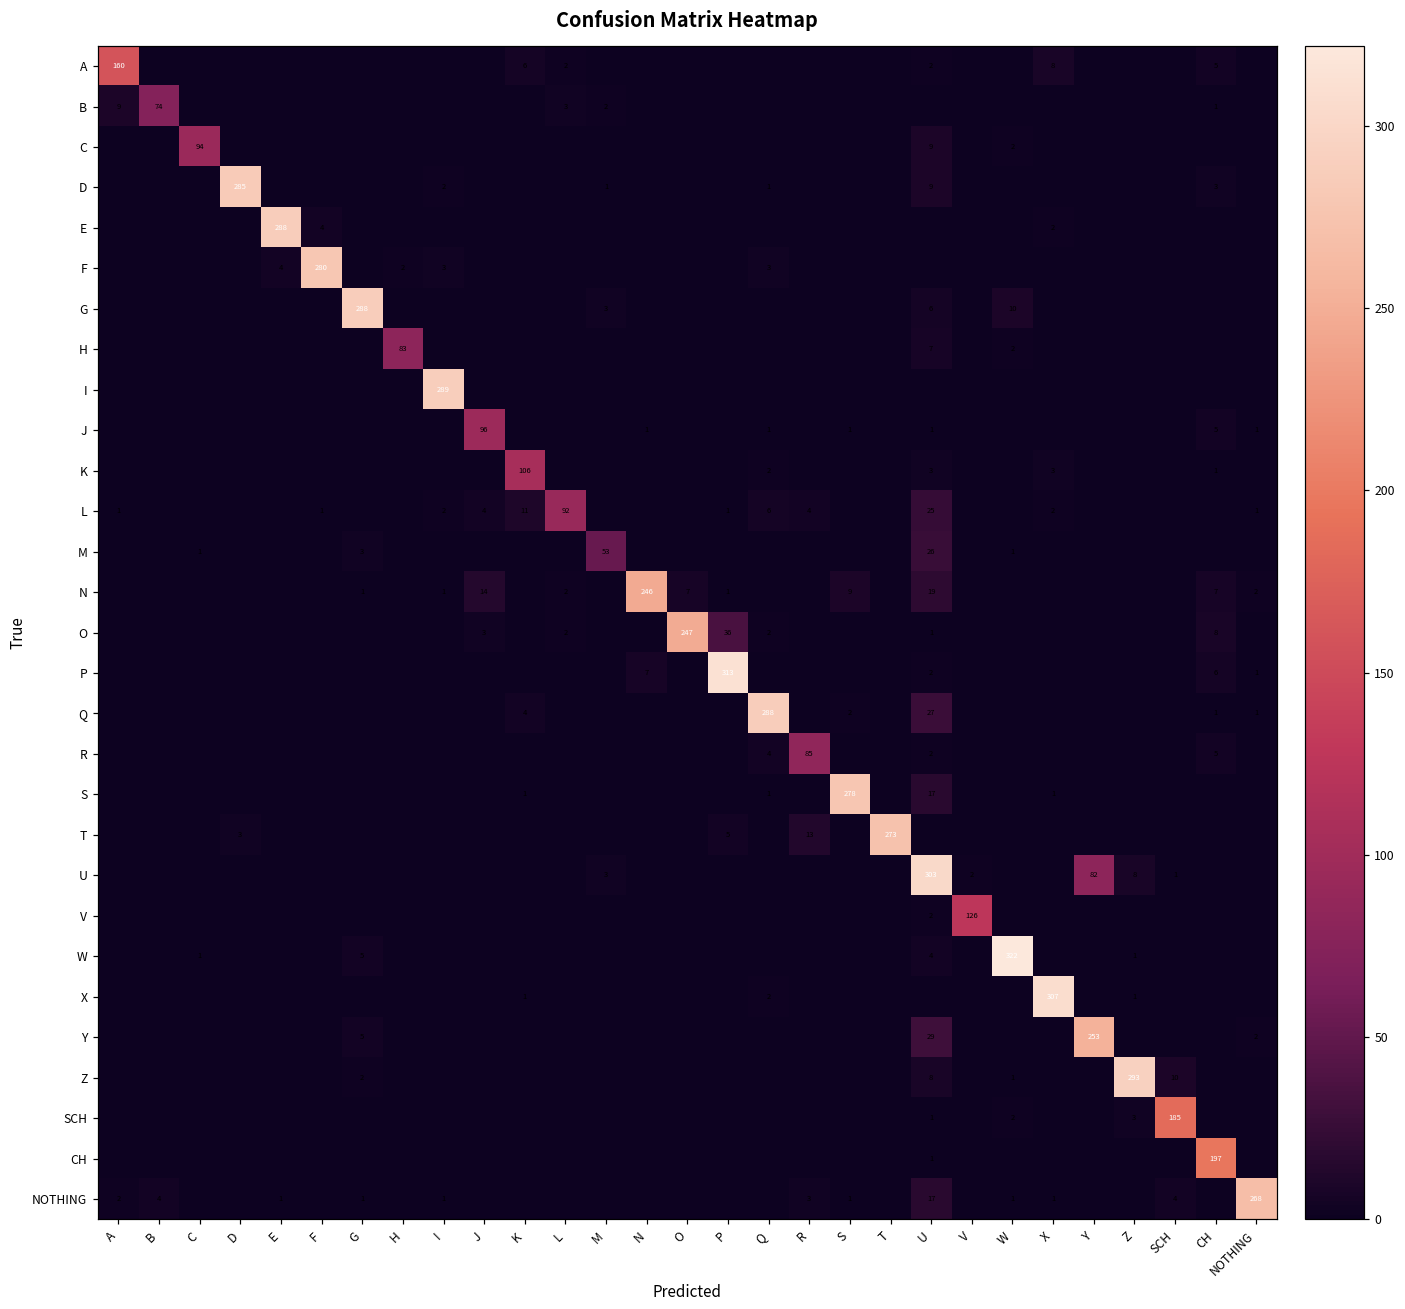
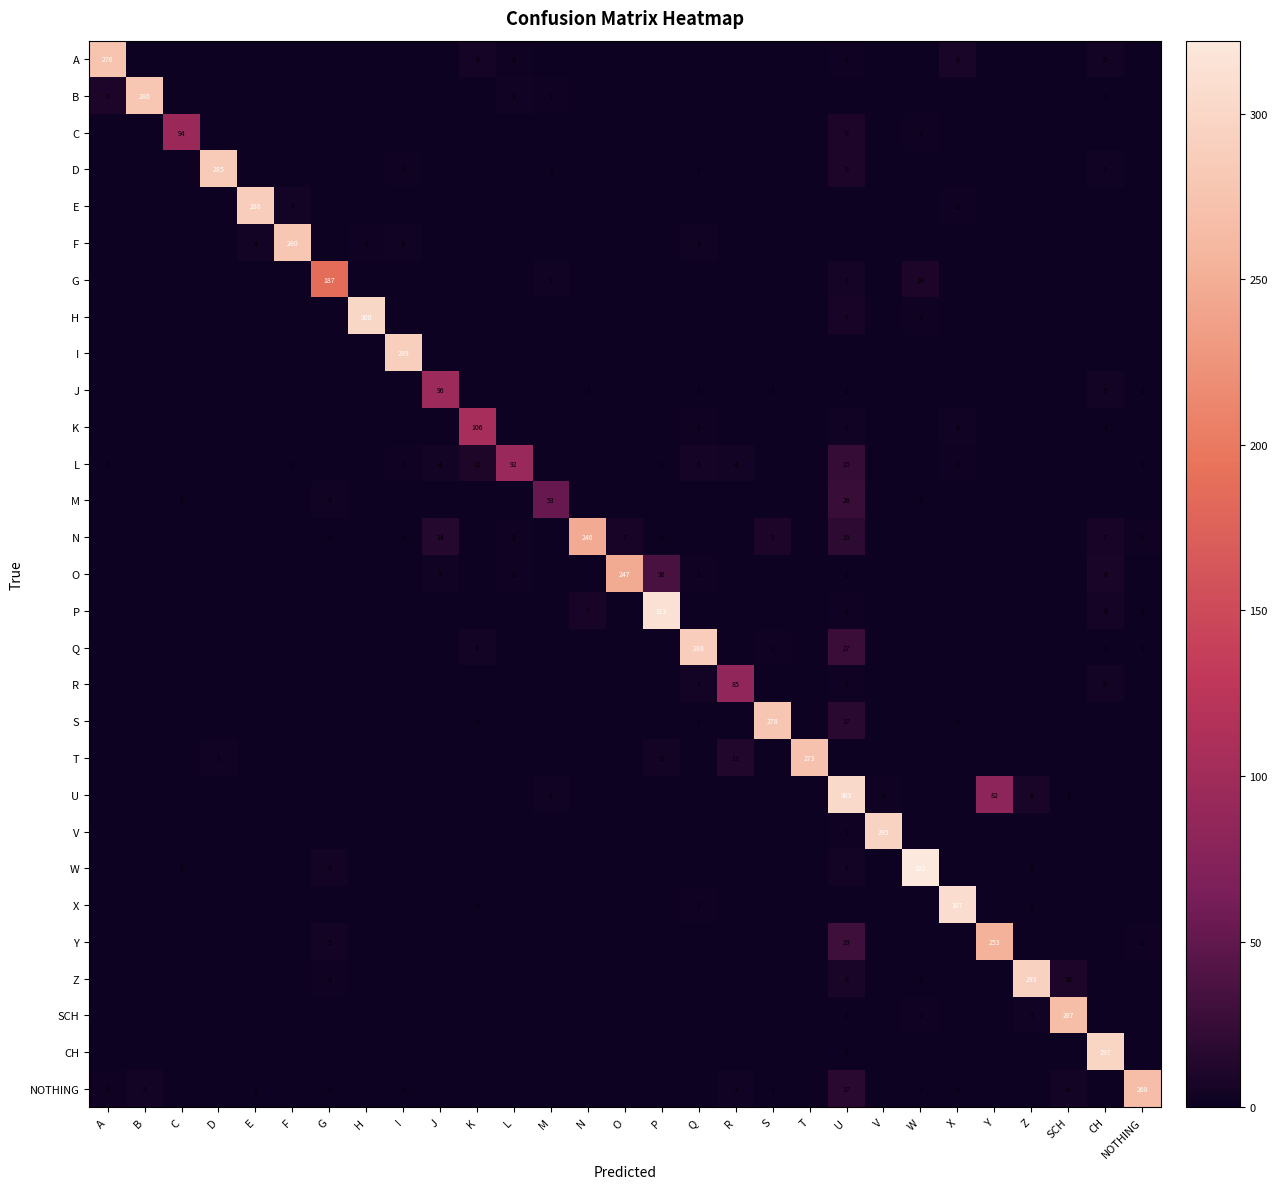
  {
    "A": {
-     "A": 160
+     "A": 276
    },
    "B": {
-     "B": 74
+     "B": 280
    },
    "C": {
      "C": 94
    },
    "D": {
      "D": 285
    },
    "E": {
      "E": 288
    },
    "F": {
      "F": 280
    },
    "G": {
-     "G": 288
+     "G": 187
    },
    "H": {
-     "H": 83
+     "H": 300
    },
    "I": {
      "I": 289
    },
    "J": {
      "J": 96
    },
    "K": {
      "K": 106
    },
    "L": {
      "L": 92,
      "U": 25
    },
    "M": {
      "M": 53,
      "U": 26
    },
    "N": {
      "N": 246
    },
    "O": {
      "O": 247,
      "P": 36
    },
    "Q": {
      "Q": 288,
      "U": 27
    },
    "R": {
      "R": 85
    },
    "S": {
      "S": 278
    },
    "T": {
      "T": 273
    },
    "U": {
      "U": 303,
      "Y": 82
    },
    "V": {
-     "V": 126
+     "V": 295
    },
    "X": {
      "X": 307
    },
    "Y": {
      "U": 29,
      "Y": 253
    },
    "Z": {
      "Z": 293
    },
    "SCH": {
-     "SCH": 185
+     "SCH": 267
    },
    "CH": {
-     "CH": 197
+     "CH": 297
    },
    "NOTHING": {
      "NOTHING": 268
    }
  }
